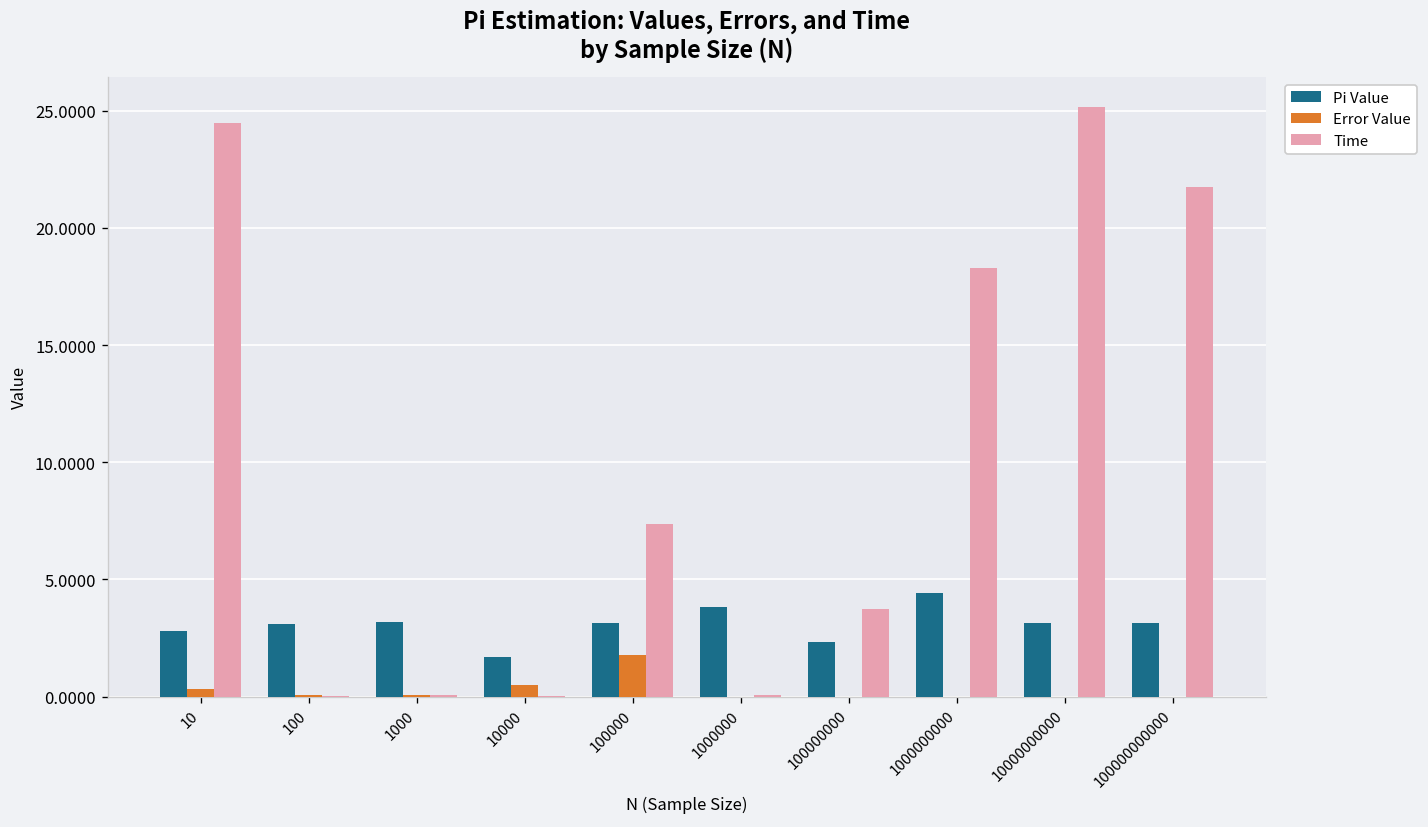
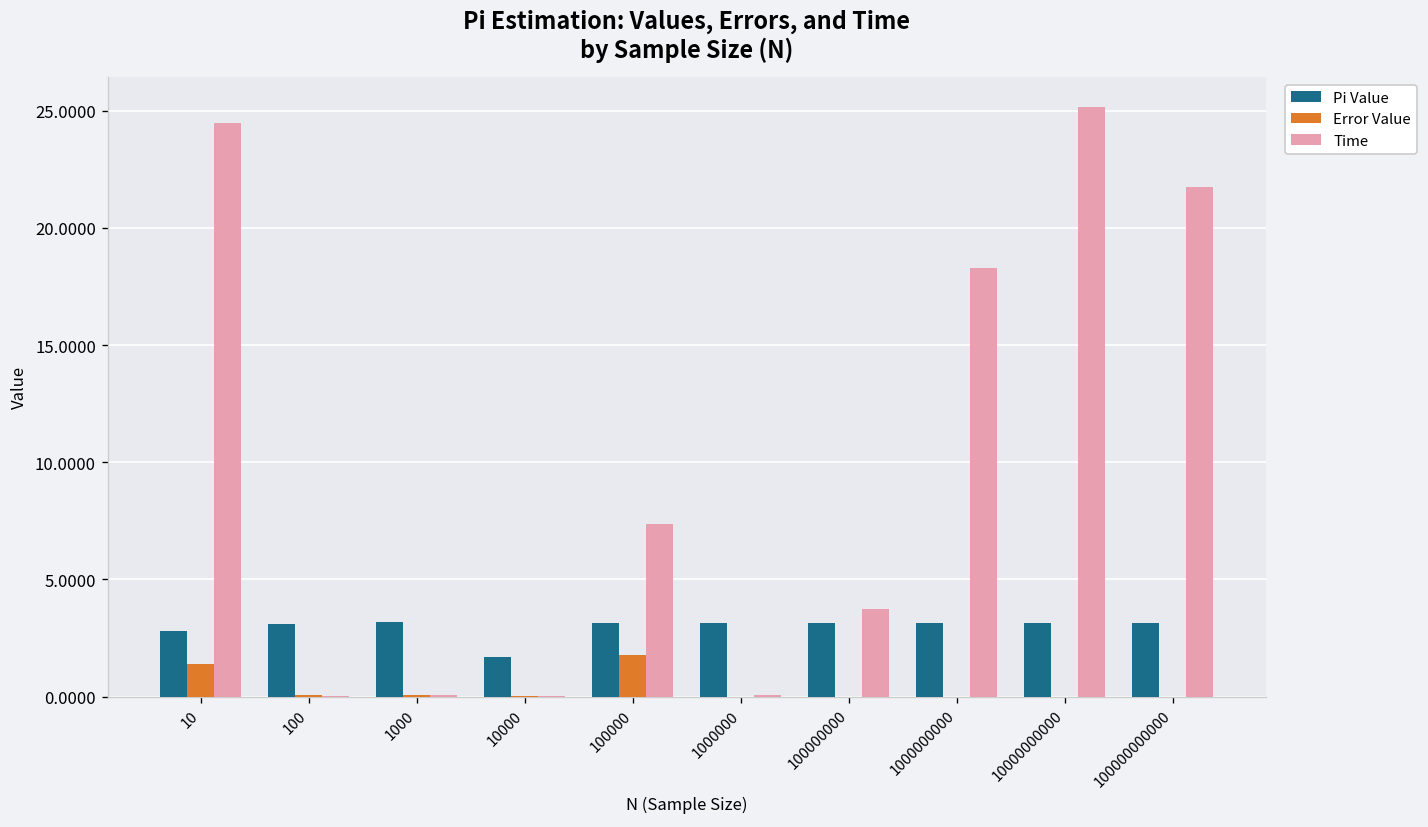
  {
    "Pi Value": {
      "10": 2.8,
      "100": 3.1,
      "1000": 3.2,
      "10000": 1.7,
      "100000": 3.1,
-     "1000000": 3.8,
-     "100000000": 2.3,
-     "1000000000": 4.4,
+     "1000000": 3.1,
+     "100000000": 3.1,
+     "1000000000": 3.1,
      "10000000000": 3.1,
      "100000000000": 3.1
    },
    "Error Value": {
-     "10": 0.3,
-     "10000": 0.5,
+     "10": 1.4,
+     "10000": 0.0,
      "100000": 1.8
    },
    "Time": {
      "10": 24.5,
      "100000": 7.4,
      "100000000": 3.7,
      "1000000000": 18.3,
      "10000000000": 25.2,
      "100000000000": 21.8
    }
  }
